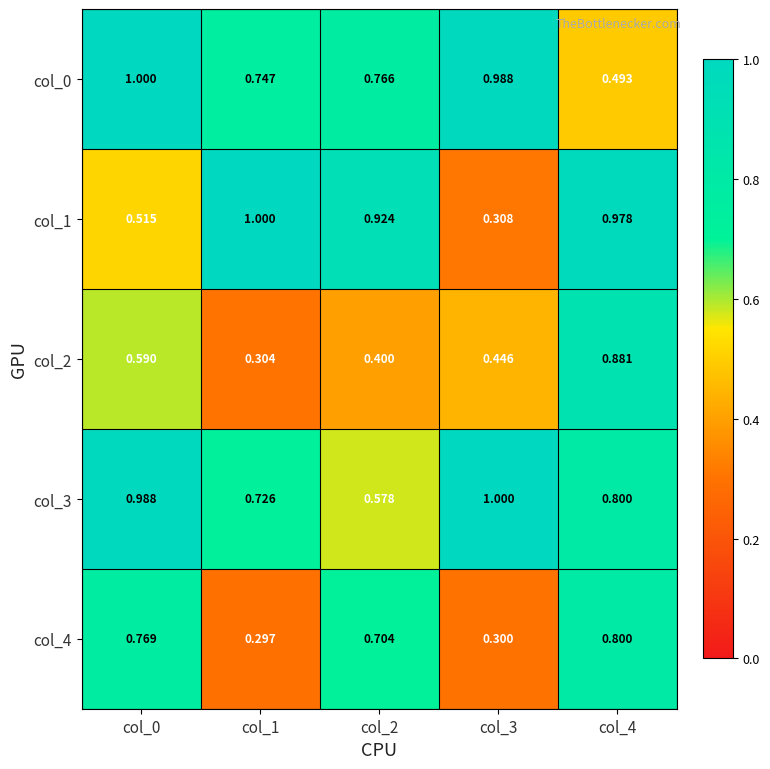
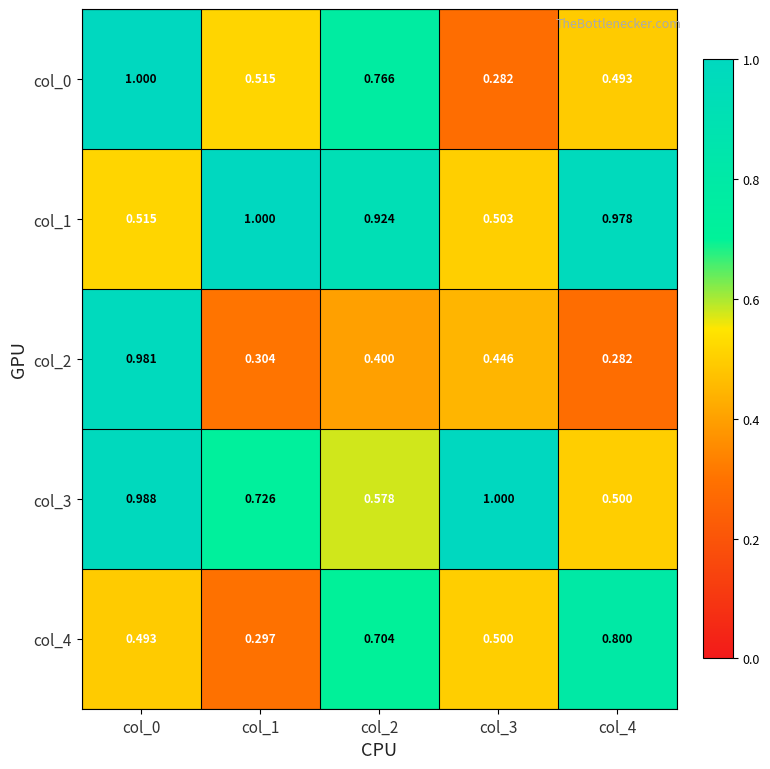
  {
    "col_0": {
      "col_0": 1.000,
-     "col_1": 0.747,
+     "col_1": 0.515,
      "col_2": 0.766,
-     "col_3": 0.988,
+     "col_3": 0.282,
      "col_4": 0.493
    },
    "col_1": {
      "col_0": 0.515,
      "col_1": 1.000,
      "col_2": 0.924,
-     "col_3": 0.308,
+     "col_3": 0.503,
      "col_4": 0.978
    },
    "col_2": {
-     "col_0": 0.590,
+     "col_0": 0.981,
      "col_1": 0.304,
      "col_2": 0.400,
      "col_3": 0.446,
-     "col_4": 0.881
+     "col_4": 0.282
    },
    "col_3": {
      "col_0": 0.988,
      "col_1": 0.726,
      "col_2": 0.578,
      "col_3": 1.000,
-     "col_4": 0.800
+     "col_4": 0.500
    },
    "col_4": {
-     "col_0": 0.769,
+     "col_0": 0.493,
      "col_1": 0.297,
      "col_2": 0.704,
-     "col_3": 0.300,
+     "col_3": 0.500,
      "col_4": 0.800
    }
  }
